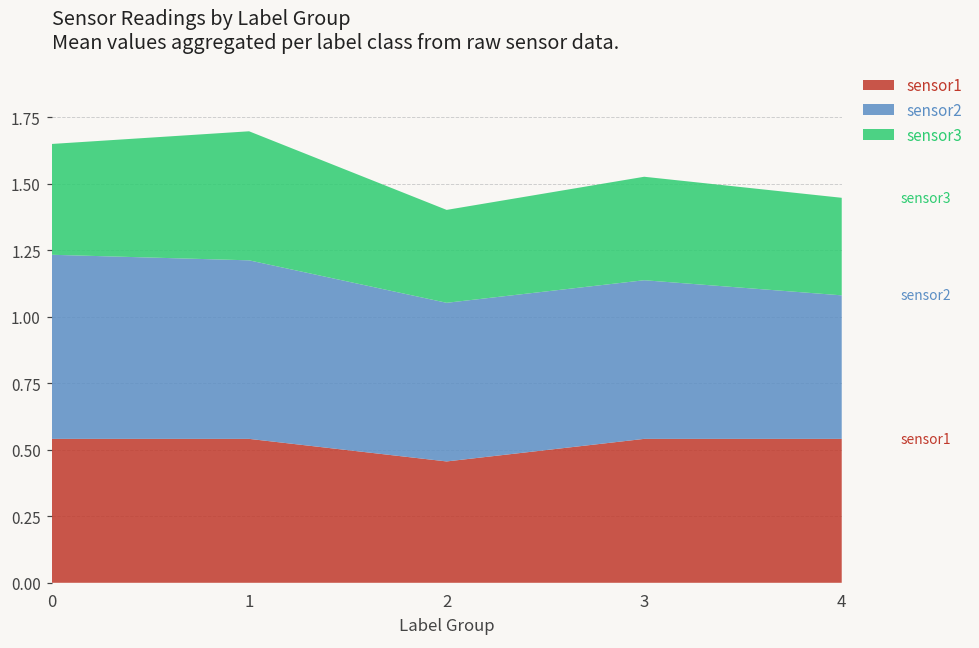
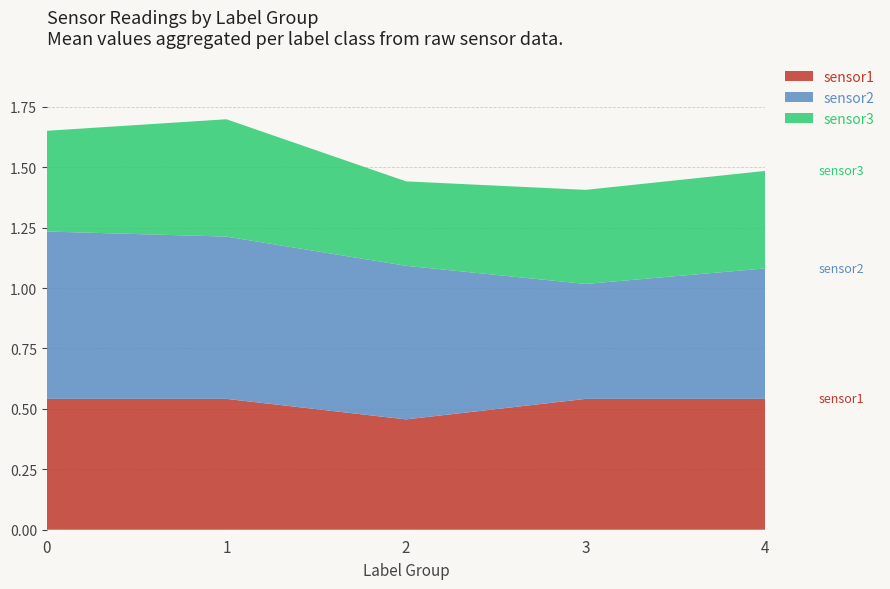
  {
    "sensor1": {
      "0": 0.54,
      "1": 0.54,
      "2": 0.46,
      "3": 0.54,
      "4": 0.54
    },
    "sensor2": {
      "0": 0.69,
      "1": 0.67,
-     "2": 0.60,
-     "3": 0.60,
+     "2": 0.64,
+     "3": 0.48,
      "4": 0.54
    },
    "sensor3": {
      "0": 0.42,
      "1": 0.49,
      "2": 0.35,
      "3": 0.39,
-     "4": 0.37
+     "4": 0.40
    }
  }
